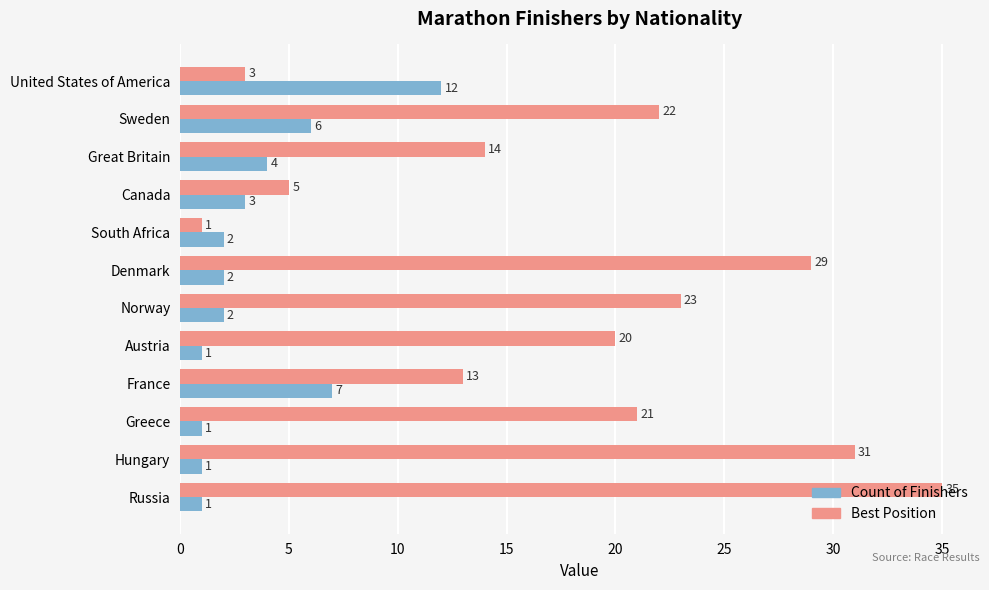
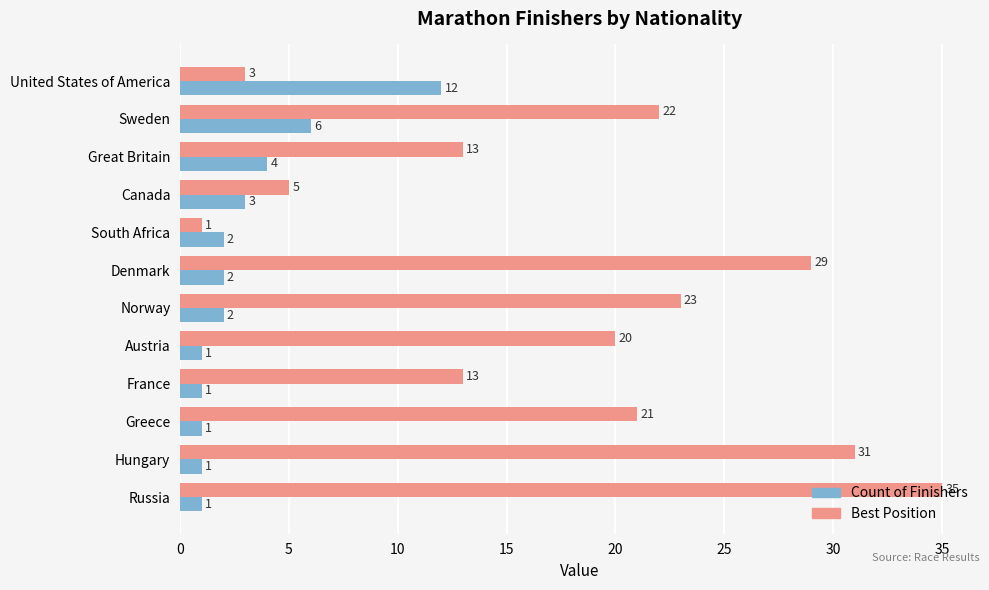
  {
    "Count of Finishers": {
      "United States of America": 12,
      "Sweden": 6,
      "Great Britain": 4,
      "Canada": 3,
      "South Africa": 2,
      "Denmark": 2,
      "Norway": 2,
      "Austria": 1,
-     "France": 7,
+     "France": 1,
      "Greece": 1,
      "Hungary": 1,
      "Russia": 1
    },
    "Best Position": {
      "United States of America": 3,
      "Sweden": 22,
-     "Great Britain": 14,
+     "Great Britain": 13,
      "Canada": 5,
      "South Africa": 1,
      "Denmark": 29,
      "Norway": 23,
      "Austria": 20,
      "France": 13,
      "Greece": 21,
      "Hungary": 31,
      "Russia": 35
    }
  }
